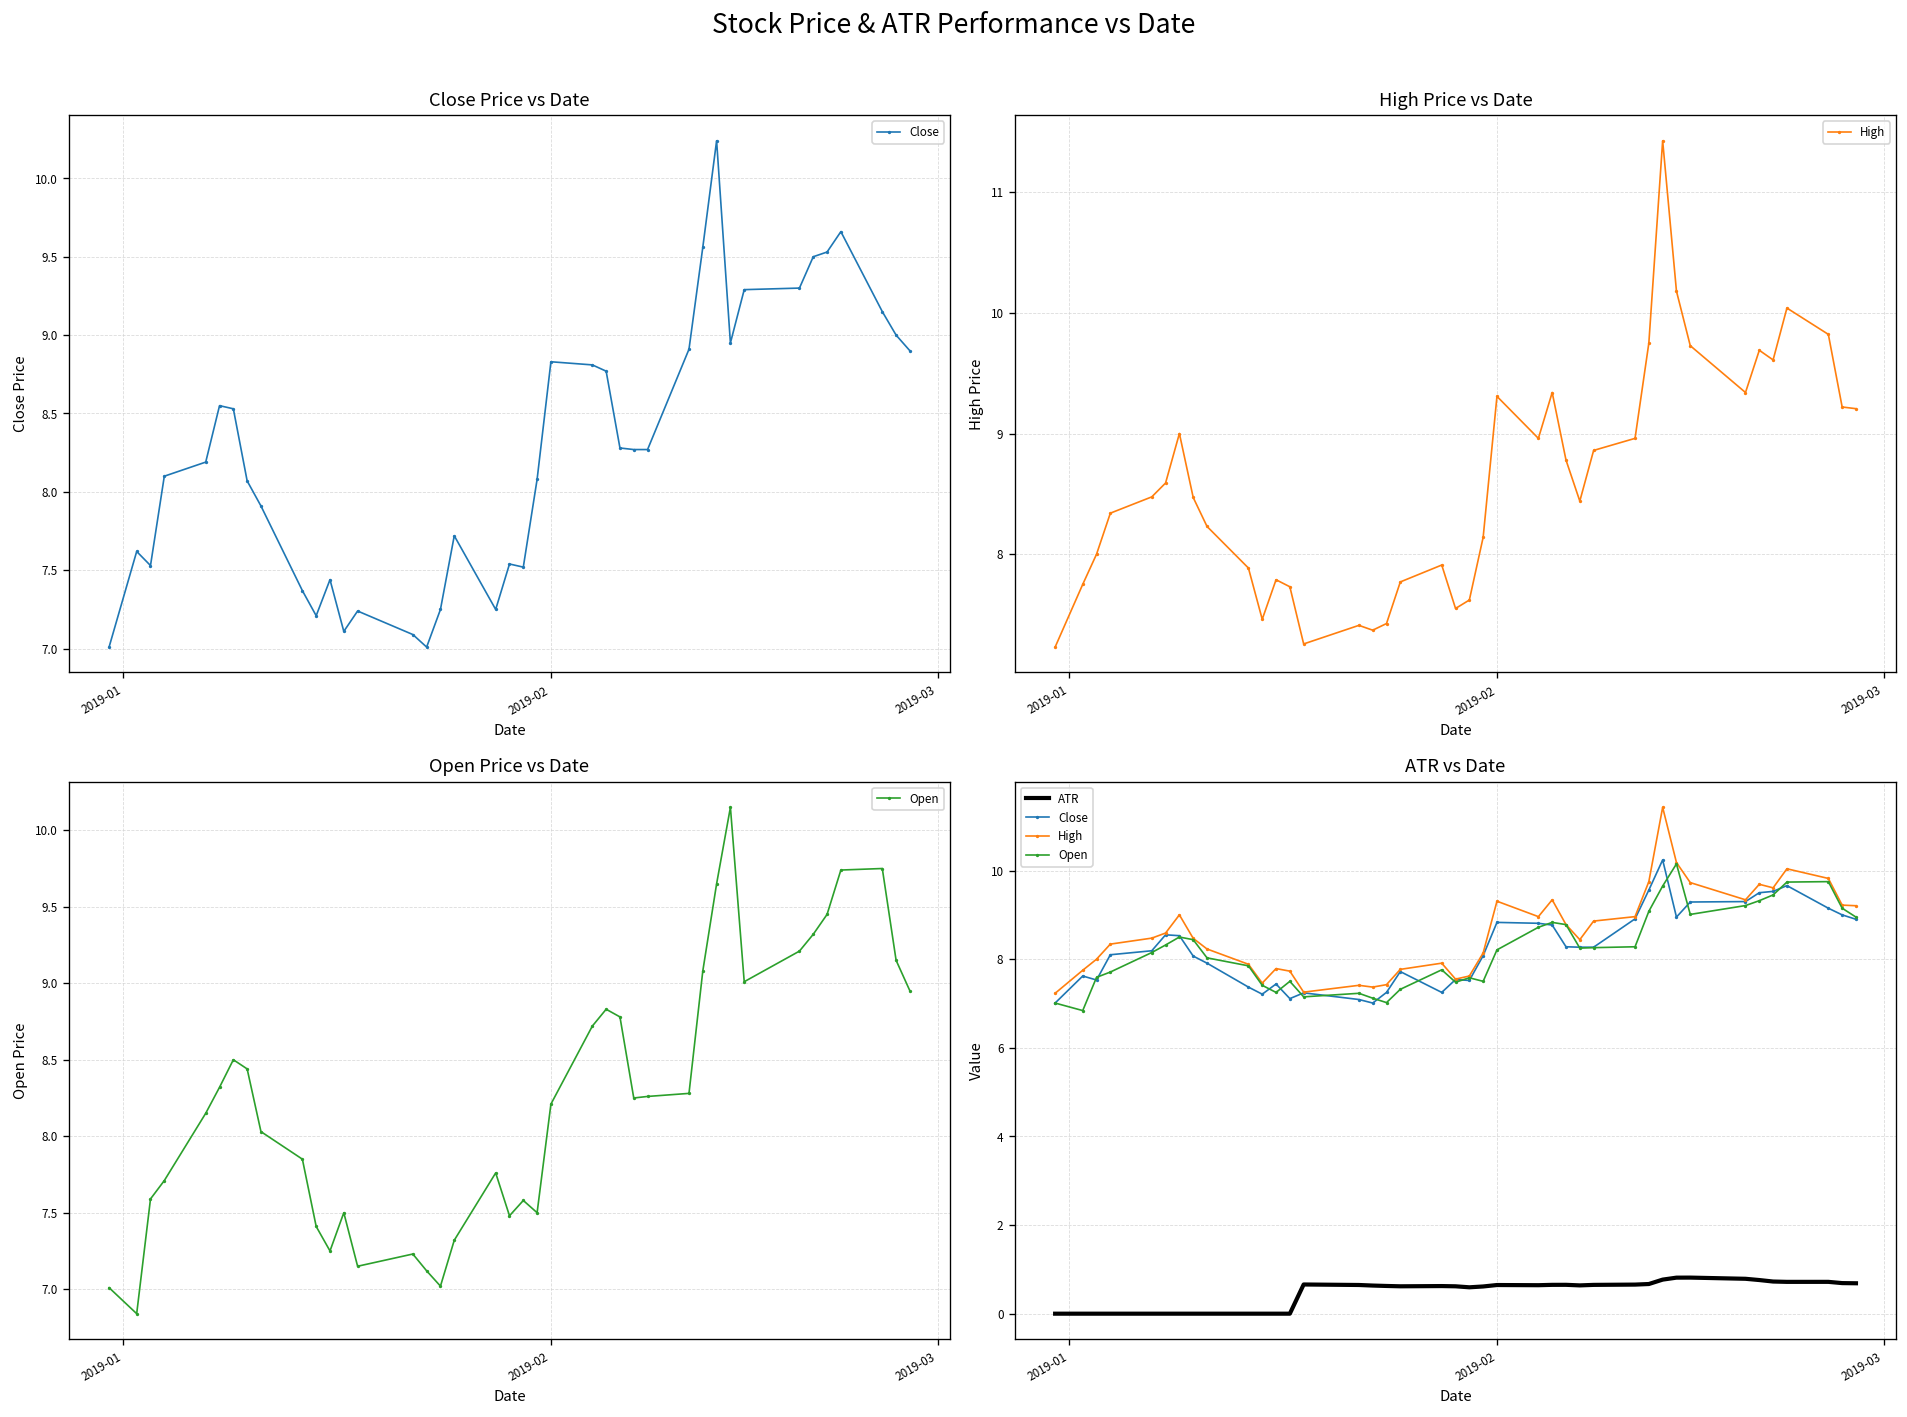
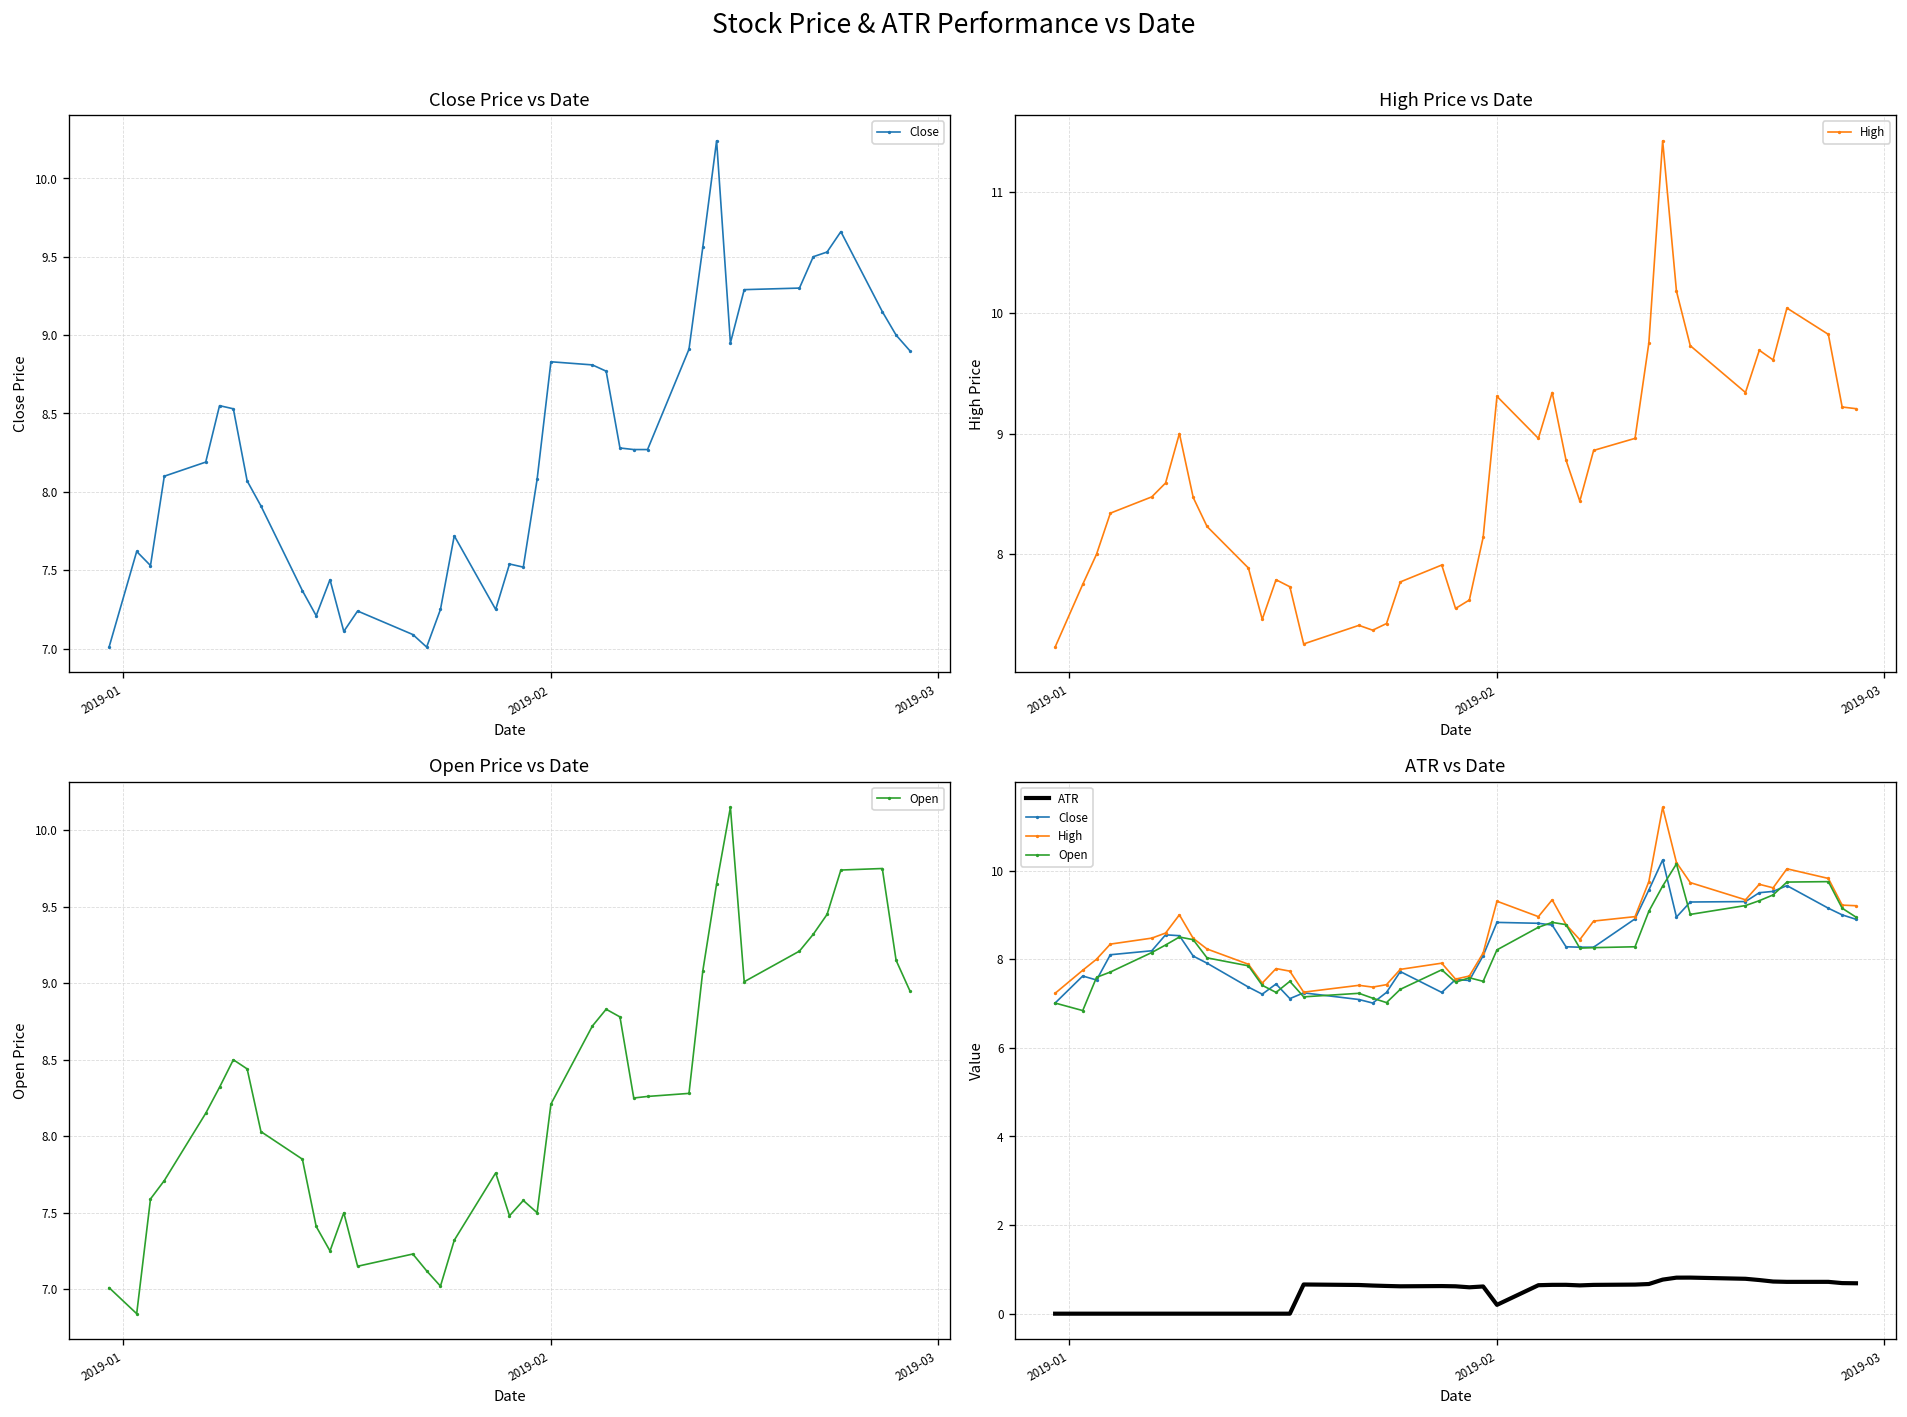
  {
    "Close Price vs Date": {
      "2019-02": 8.83
    },
    "High Price vs Date": {
      "2019-02": 9.31
    },
    "Open Price vs Date": {
      "2019-02": 8.21
    },
    "ATR vs Date": {
      "ATR": {
-       "2019-02": 0.6
+       "2019-02": 0.2
      },
      "Close": {
        "2019-02": 8.8
      },
      "High": {
        "2019-02": 9.3
      },
      "Open": {
        "2019-02": 8.2
      }
    }
  }
